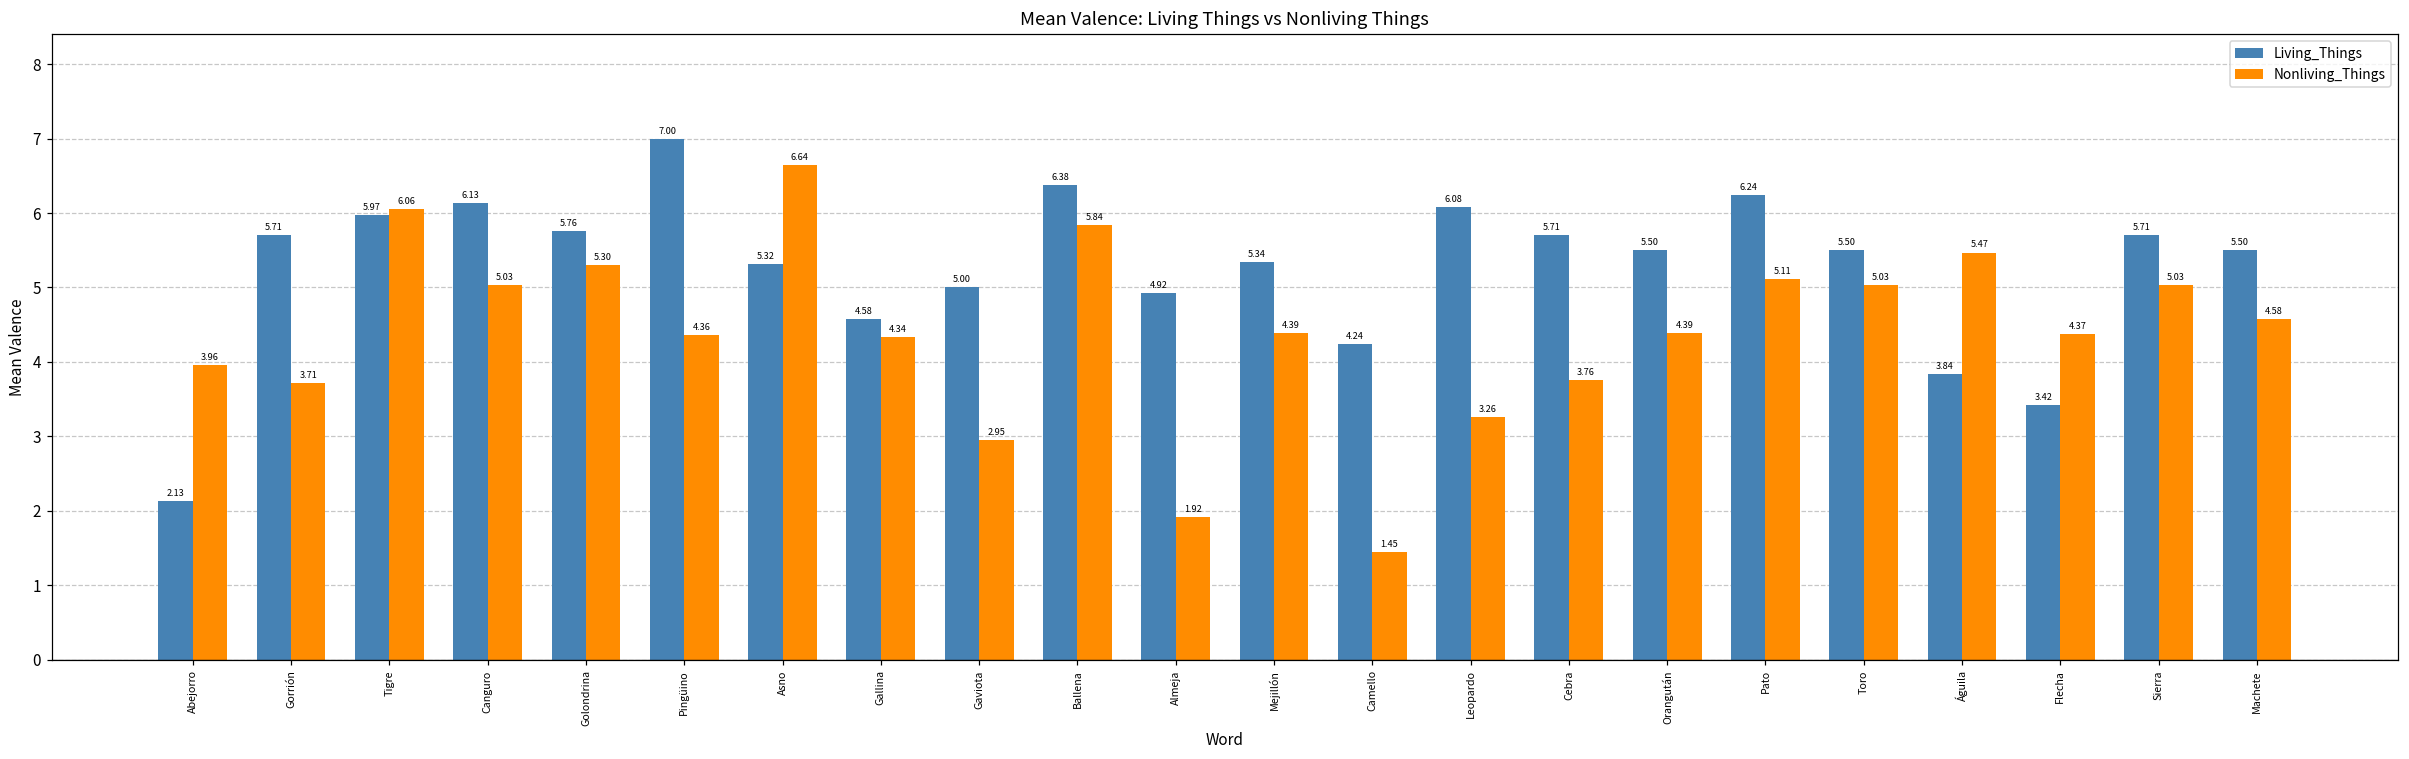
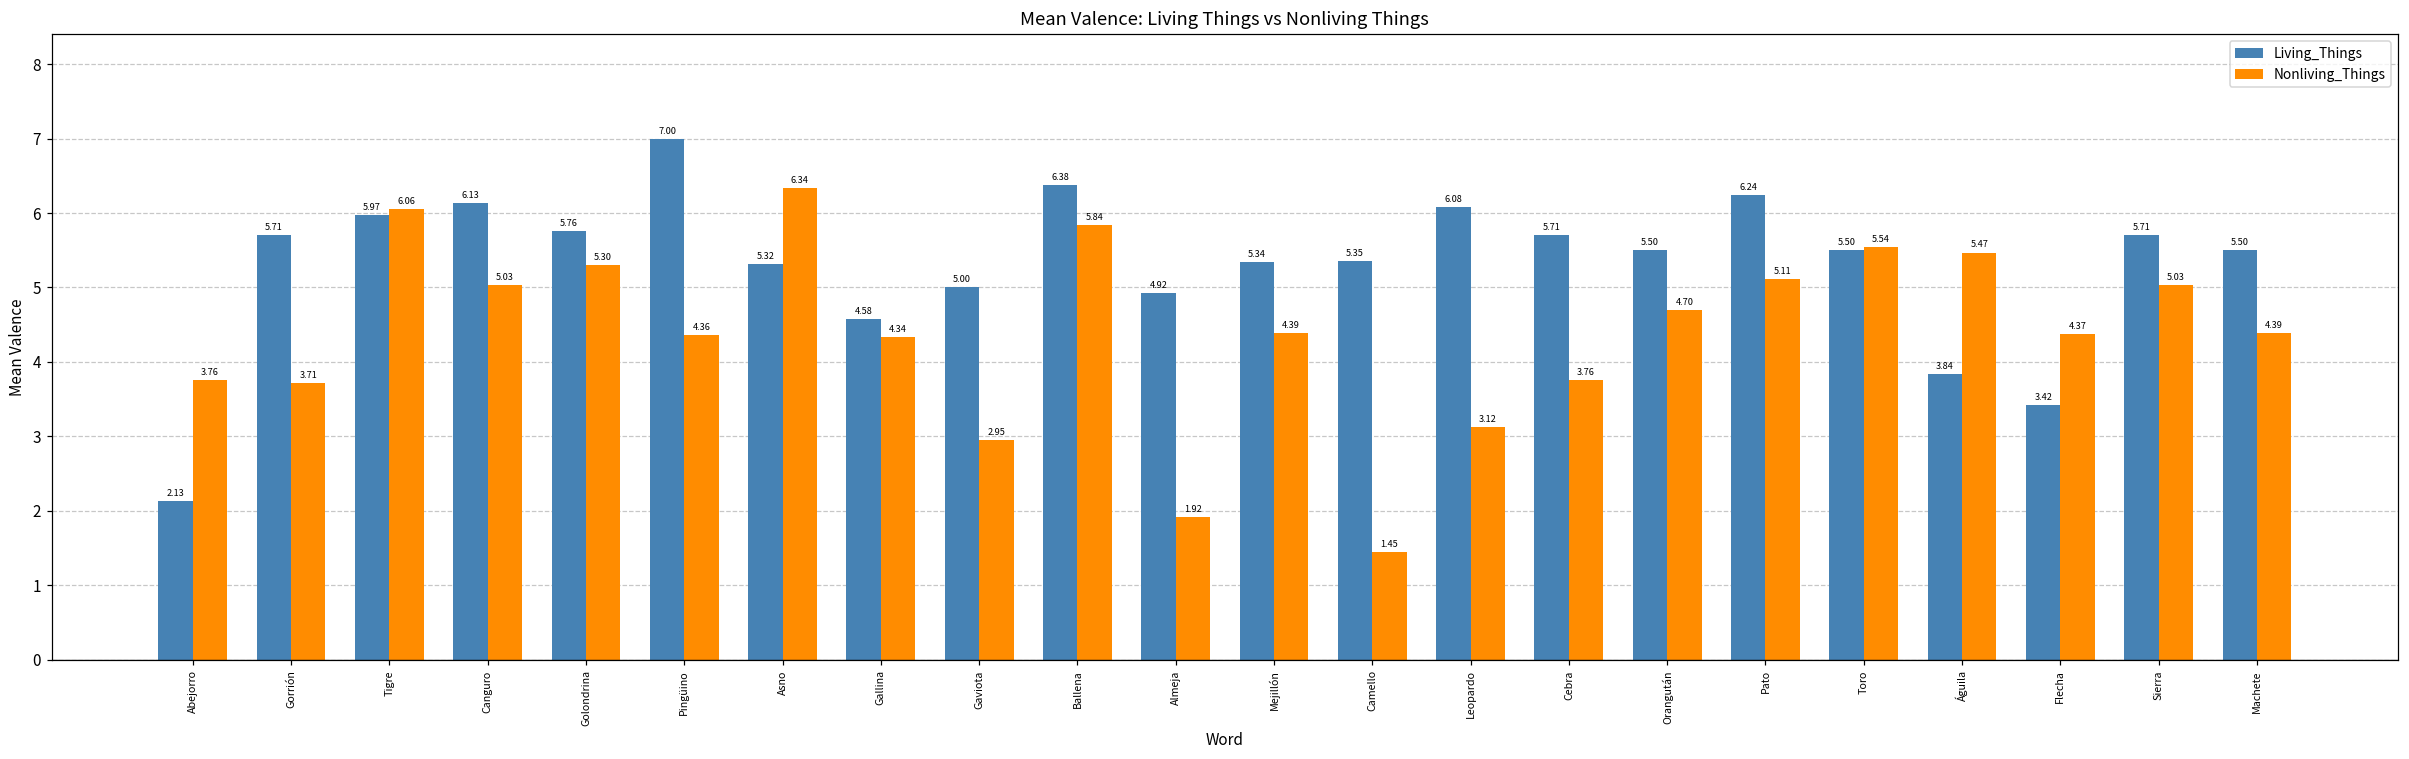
  {
    "Living_Things": {
      "Abejorro": 2.13,
      "Gorrión": 5.71,
      "Tigre": 5.97,
      "Canguro": 6.13,
      "Golondrina": 5.76,
      "Pingüino": 7.00,
      "Asno": 5.32,
      "Gallina": 4.58,
      "Gaviota": 5.00,
      "Ballena": 6.38,
      "Almeja": 4.92,
      "Mejillón": 5.34,
-     "Camello": 4.24,
+     "Camello": 5.35,
      "Leopardo": 6.08,
      "Cebra": 5.71,
      "Orangután": 5.50,
      "Pato": 6.24,
      "Toro": 5.50,
      "Águila": 3.84,
      "Flecha": 3.42,
      "Sierra": 5.71,
      "Machete": 5.50
    },
    "Nonliving_Things": {
-     "Abejorro": 3.96,
+     "Abejorro": 3.76,
      "Gorrión": 3.71,
      "Tigre": 6.06,
      "Canguro": 5.03,
      "Golondrina": 5.30,
      "Pingüino": 4.36,
-     "Asno": 6.64,
+     "Asno": 6.34,
      "Gallina": 4.34,
      "Gaviota": 2.95,
      "Ballena": 5.84,
      "Almeja": 1.92,
      "Mejillón": 4.39,
      "Camello": 1.45,
-     "Leopardo": 3.26,
+     "Leopardo": 3.12,
      "Cebra": 3.76,
-     "Orangután": 4.39,
+     "Orangután": 4.70,
      "Pato": 5.11,
-     "Toro": 5.03,
+     "Toro": 5.54,
      "Águila": 5.47,
      "Flecha": 4.37,
      "Sierra": 5.03,
-     "Machete": 4.58
+     "Machete": 4.39
    }
  }
